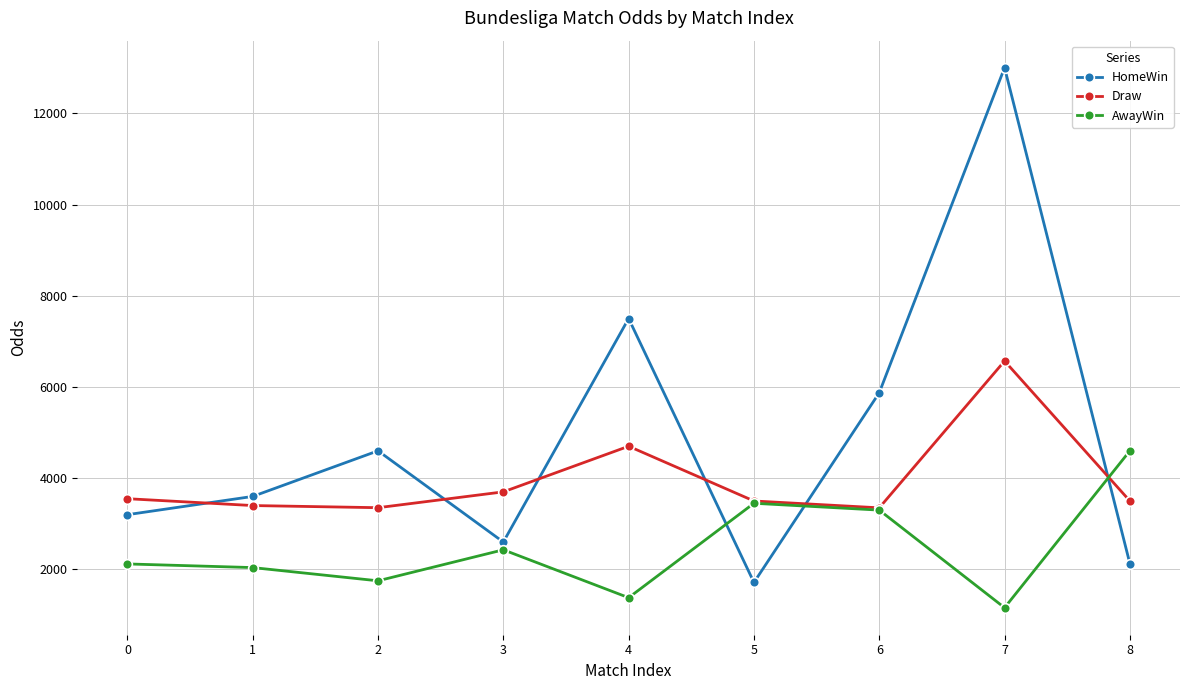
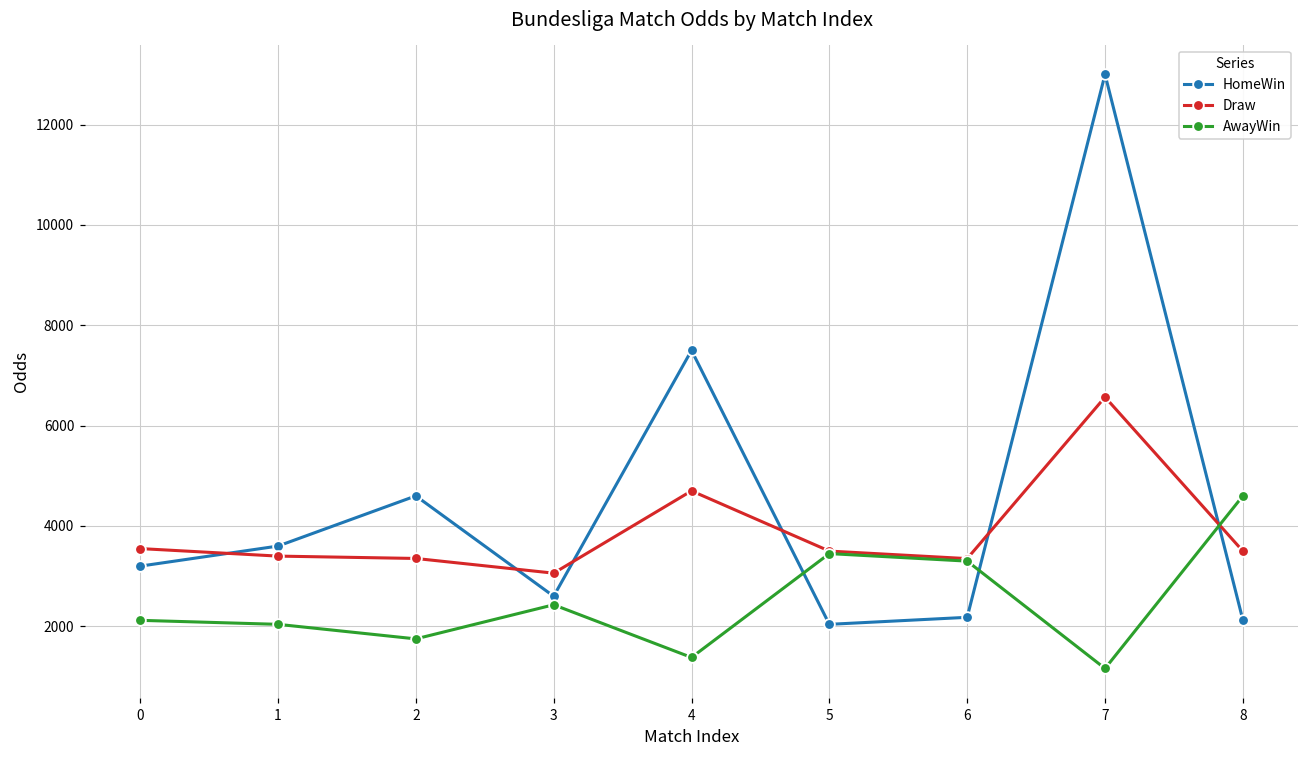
  {
    "HomeWin": {
      "0": 3200,
      "1": 3600,
      "2": 4600,
      "3": 2600,
      "4": 7500,
-     "5": 1700,
-     "6": 5900,
+     "5": 2000,
+     "6": 2200,
      "7": 13000,
      "8": 2100
    },
    "Draw": {
      "0": 3600,
      "1": 3400,
      "2": 3400,
-     "3": 3700,
+     "3": 3100,
      "4": 4700,
      "7": 6600,
      "8": 3500
    },
    "AwayWin": {
      "0": 2100,
      "1": 2000,
      "2": 1800,
      "3": 2400,
      "4": 1400,
      "7": 1200,
      "8": 4600
    }
  }
